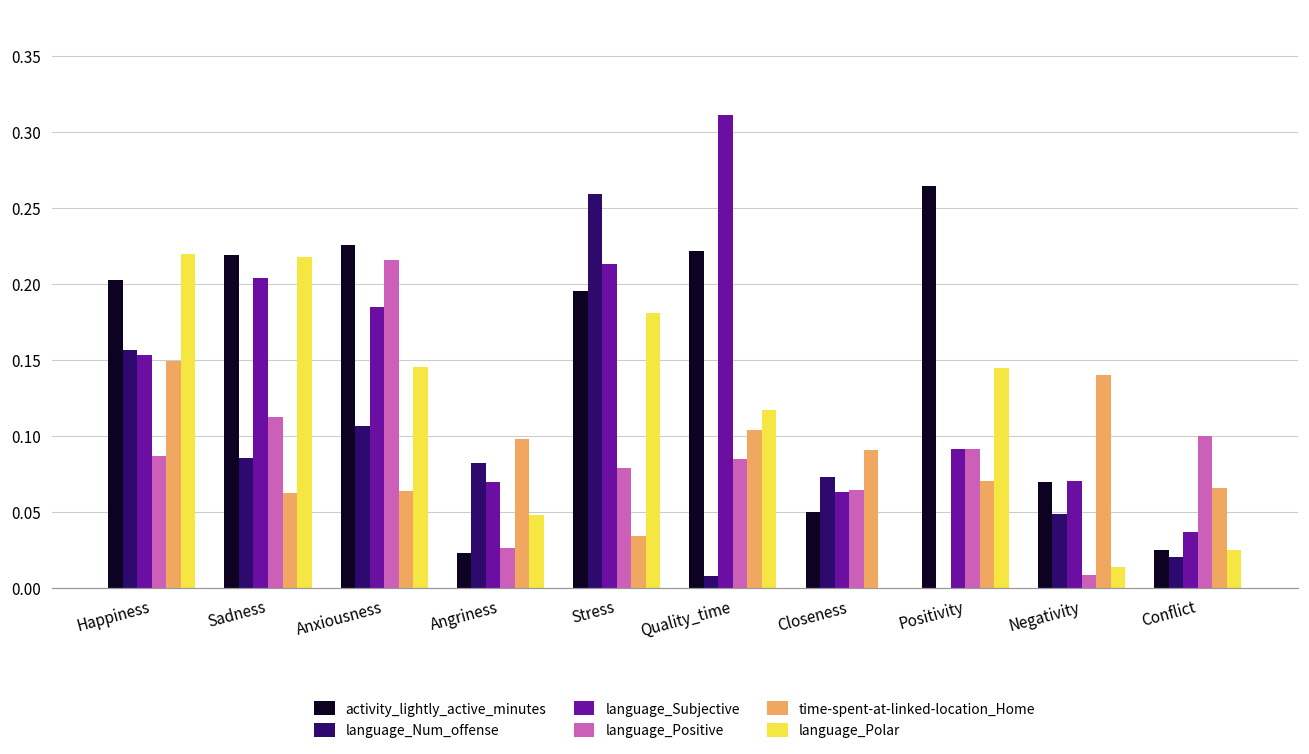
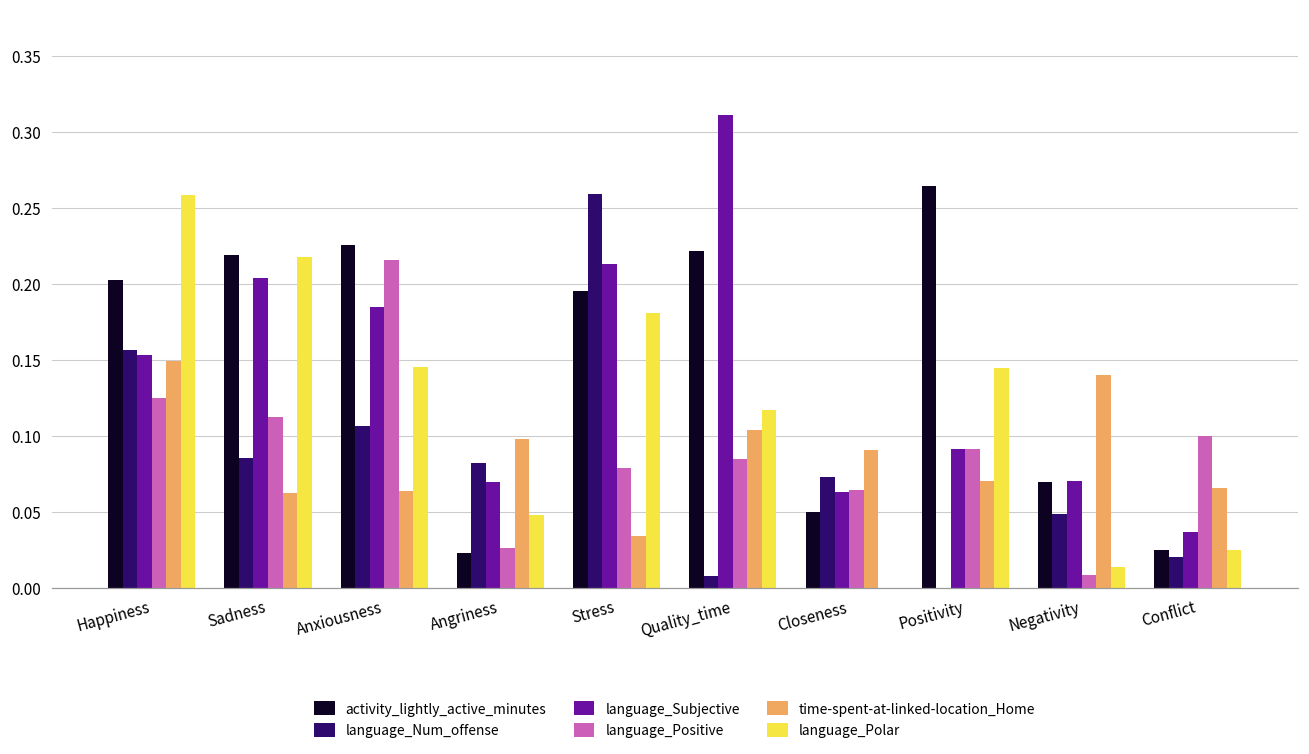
  {
    "activity_lightly_active_minutes": {
      "Happiness": 0.203,
      "Sadness": 0.219,
      "Anxiousness": 0.226,
      "Angriness": 0.023,
      "Stress": 0.195,
      "Quality_time": 0.222,
      "Closeness": 0.050,
      "Positivity": 0.264,
      "Negativity": 0.070,
      "Conflict": 0.025
    },
    "language_Num_offense": {
      "Happiness": 0.156,
      "Sadness": 0.085,
      "Anxiousness": 0.107,
      "Angriness": 0.082,
      "Stress": 0.259,
      "Quality_time": 0.008,
      "Closeness": 0.073,
      "Positivity": 0.000,
      "Negativity": 0.049,
      "Conflict": 0.020
    },
    "language_Subjective": {
      "Happiness": 0.154,
      "Sadness": 0.204,
      "Anxiousness": 0.185,
      "Angriness": 0.070,
      "Stress": 0.213,
      "Quality_time": 0.311,
      "Closeness": 0.063,
      "Positivity": 0.091,
      "Negativity": 0.070,
      "Conflict": 0.037
    },
    "language_Positive": {
-     "Happiness": 0.087,
+     "Happiness": 0.125,
      "Sadness": 0.113,
      "Anxiousness": 0.216,
      "Angriness": 0.026,
      "Stress": 0.079,
      "Quality_time": 0.085,
      "Closeness": 0.064,
      "Positivity": 0.091,
      "Negativity": 0.008,
      "Conflict": 0.100
    },
    "time-spent-at-linked-location_Home": {
      "Happiness": 0.149,
      "Sadness": 0.063,
      "Anxiousness": 0.064,
      "Angriness": 0.098,
      "Stress": 0.034,
      "Quality_time": 0.104,
      "Closeness": 0.091,
      "Positivity": 0.070,
      "Negativity": 0.140,
      "Conflict": 0.066
    },
    "language_Polar": {
-     "Happiness": 0.220,
+     "Happiness": 0.258,
      "Sadness": 0.218,
      "Anxiousness": 0.146,
      "Angriness": 0.048,
      "Stress": 0.181,
      "Quality_time": 0.117,
      "Closeness": 0.000,
      "Positivity": 0.145,
      "Negativity": 0.014,
      "Conflict": 0.025
    }
  }
